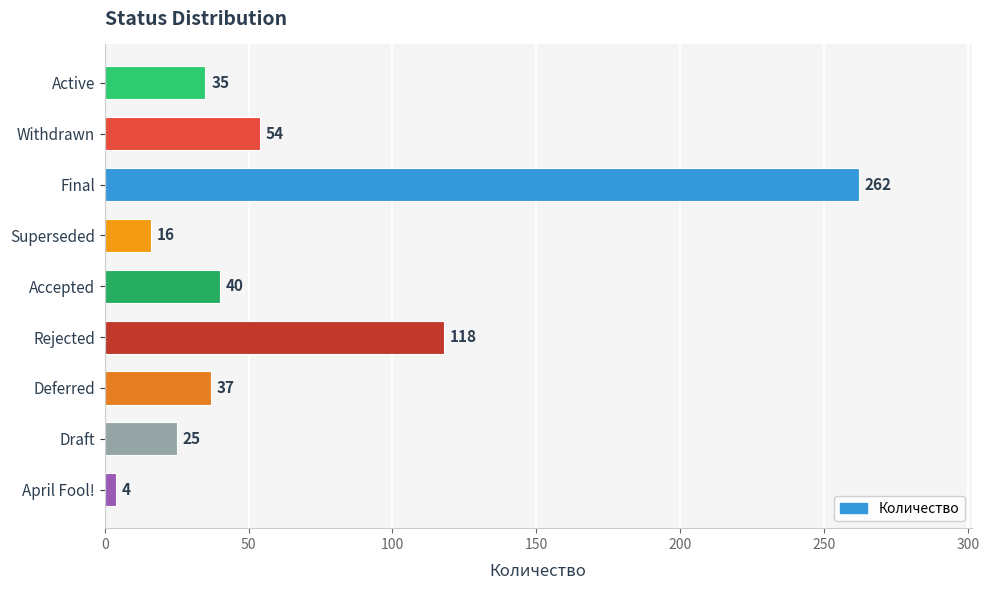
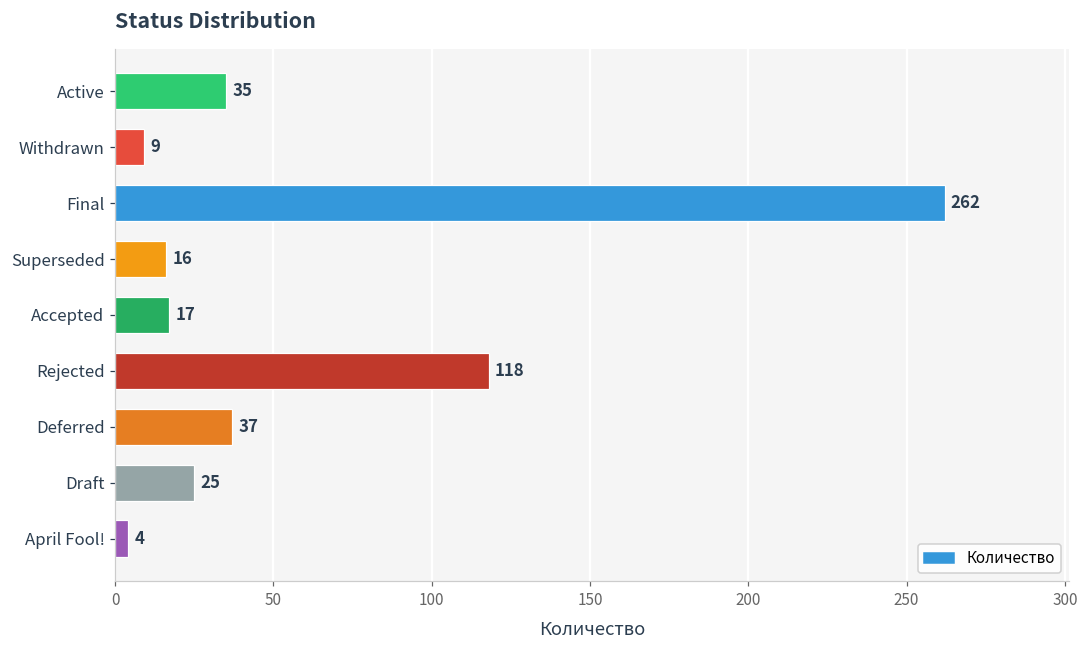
  {
    "Active": 35,
-   "Withdrawn": 54,
+   "Withdrawn": 9,
    "Final": 262,
    "Superseded": 16,
-   "Accepted": 40,
+   "Accepted": 17,
    "Rejected": 118,
    "Deferred": 37,
    "Draft": 25,
    "April Fool!": 4
  }
